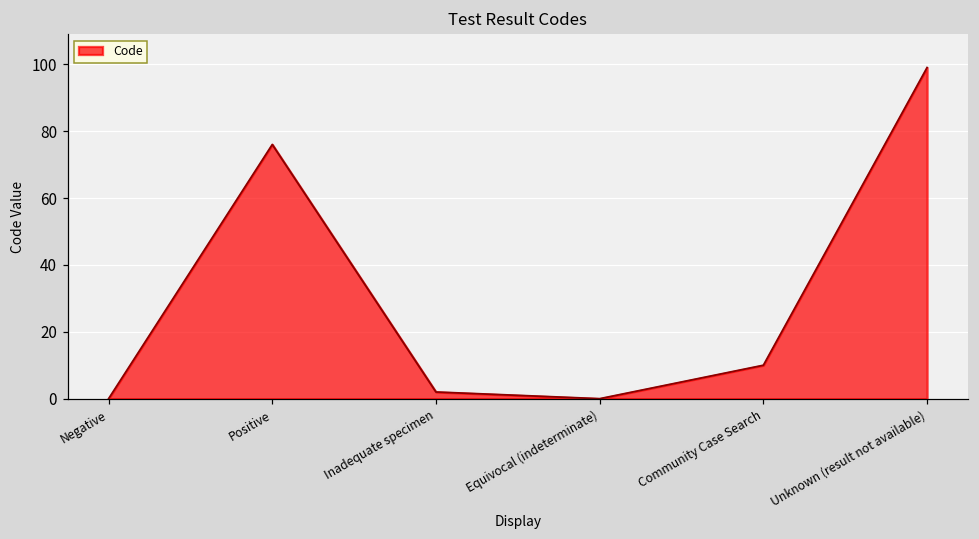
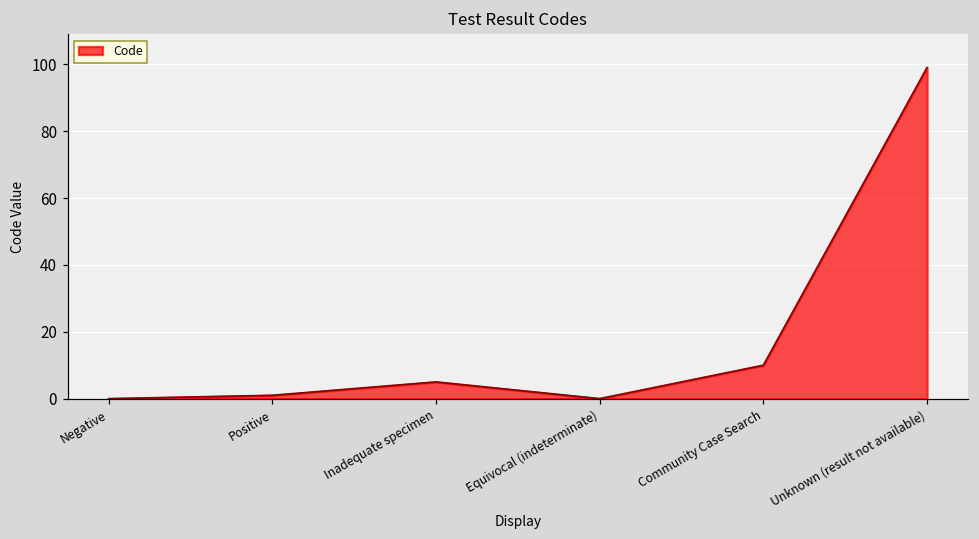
  {
    "Negative": 0,
-   "Positive": 76,
-   "Inadequate specimen": 2,
+   "Positive": 1,
+   "Inadequate specimen": 5,
    "Equivocal (indeterminate)": 0,
    "Community Case Search": 10,
    "Unknown (result not available)": 99
  }
